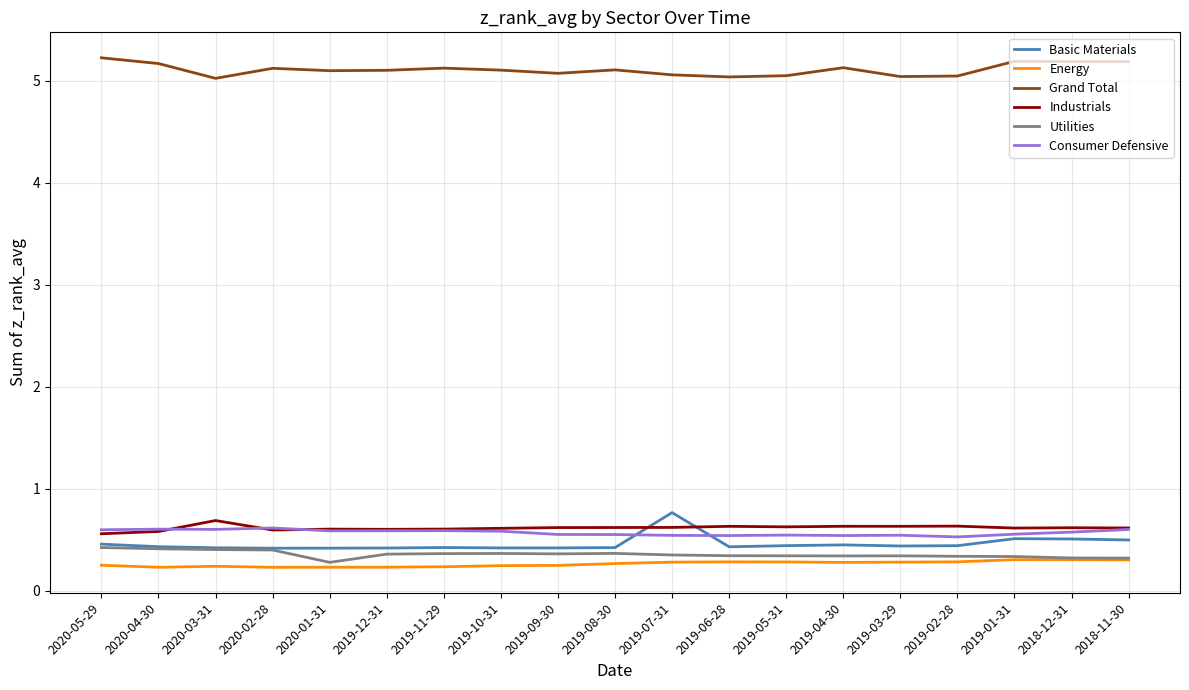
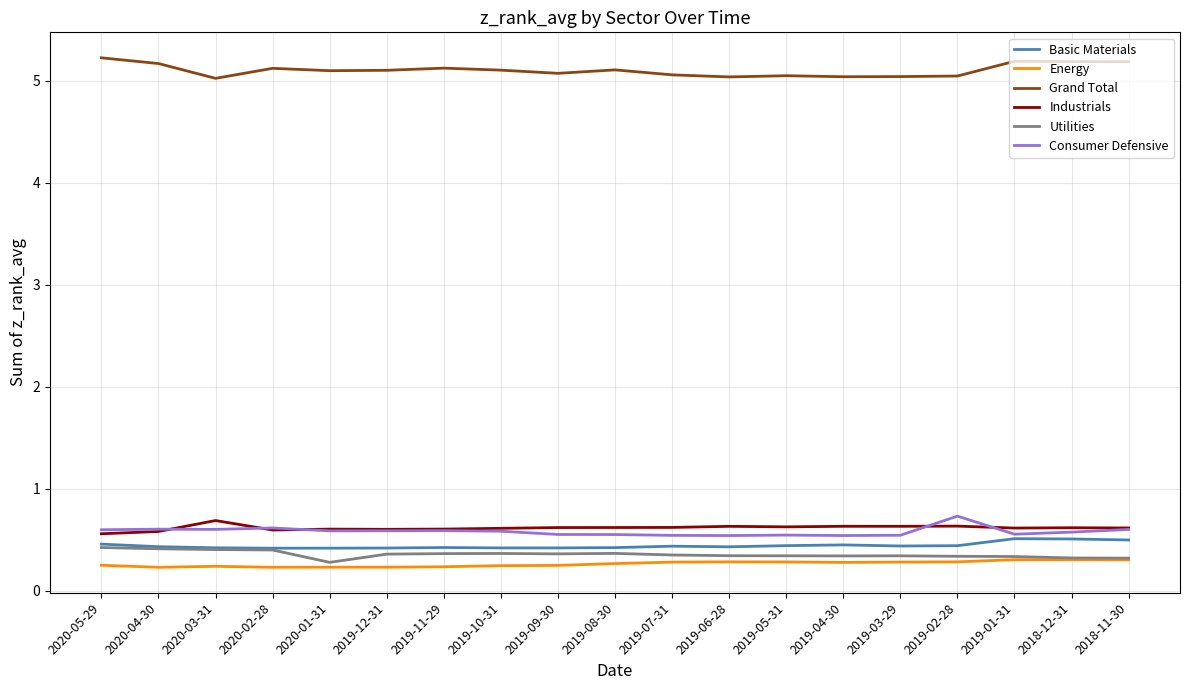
  {
    "Basic Materials": {
      "2020-05-29": 0.46,
      "2020-01-31": 0.42,
      "2019-12-31": 0.42,
      "2019-11-29": 0.42,
      "2019-10-31": 0.42,
      "2019-09-30": 0.42,
      "2019-08-30": 0.42,
-     "2019-07-31": 0.76,
+     "2019-07-31": 0.44,
      "2019-06-28": 0.43,
      "2019-05-31": 0.44,
      "2019-04-30": 0.45,
      "2019-03-29": 0.44,
      "2019-02-28": 0.44,
      "2019-01-31": 0.51,
      "2018-12-31": 0.51,
      "2018-11-30": 0.50
    },
    "Energy": {
      "2020-05-29": 0.25,
      "2020-04-30": 0.23,
      "2020-03-31": 0.24,
      "2020-02-28": 0.23,
      "2020-01-31": 0.23,
      "2019-12-31": 0.23,
      "2019-11-29": 0.23,
      "2019-10-31": 0.24,
      "2019-09-30": 0.25,
      "2019-08-30": 0.26,
      "2019-07-31": 0.28,
      "2019-06-28": 0.28,
      "2019-05-31": 0.28,
      "2019-04-30": 0.28,
      "2019-03-29": 0.28,
      "2019-02-28": 0.28,
      "2019-01-31": 0.30
    },
    "Grand Total": {
      "2020-05-29": 5.22,
      "2020-04-30": 5.17,
      "2020-03-31": 5.02,
      "2020-02-28": 5.12,
      "2020-01-31": 5.10,
      "2019-12-31": 5.10,
      "2019-11-29": 5.12,
      "2019-10-31": 5.10,
      "2019-09-30": 5.07,
      "2019-08-30": 5.11,
      "2019-07-31": 5.06,
      "2019-06-28": 5.04,
      "2019-05-31": 5.05,
-     "2019-04-30": 5.13,
+     "2019-04-30": 5.04,
      "2019-03-29": 5.04,
      "2019-02-28": 5.05
    },
    "Industrials": {
      "2020-05-29": 0.56,
      "2020-03-31": 0.69,
      "2019-10-31": 0.61,
      "2019-09-30": 0.62,
      "2019-08-30": 0.62,
      "2019-07-31": 0.62,
      "2019-06-28": 0.63,
      "2019-05-31": 0.62,
      "2019-04-30": 0.63,
      "2019-03-29": 0.63,
      "2019-02-28": 0.63,
      "2019-01-31": 0.61,
      "2018-12-31": 0.62
    },
    "Utilities": {
      "2020-05-29": 0.42,
      "2020-01-31": 0.28,
      "2019-12-31": 0.36,
      "2019-11-29": 0.36,
      "2019-10-31": 0.36,
      "2019-09-30": 0.36,
      "2019-08-30": 0.36,
      "2019-07-31": 0.35,
      "2019-06-28": 0.34,
      "2019-05-31": 0.34,
      "2019-04-30": 0.34,
      "2019-03-29": 0.34,
      "2019-02-28": 0.34,
      "2019-01-31": 0.33
    },
    "Consumer Defensive": {
      "2020-05-29": 0.60,
      "2020-03-31": 0.60,
      "2019-10-31": 0.58,
      "2019-09-30": 0.55,
      "2019-08-30": 0.55,
      "2019-07-31": 0.54,
      "2019-06-28": 0.54,
      "2019-05-31": 0.54,
      "2019-04-30": 0.54,
      "2019-03-29": 0.54,
-     "2019-02-28": 0.53,
+     "2019-02-28": 0.73,
      "2019-01-31": 0.55,
      "2018-12-31": 0.57
    }
  }
